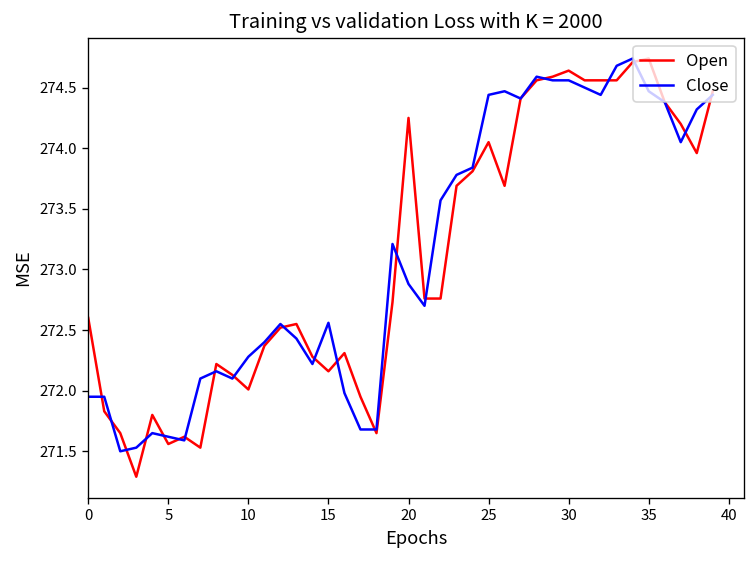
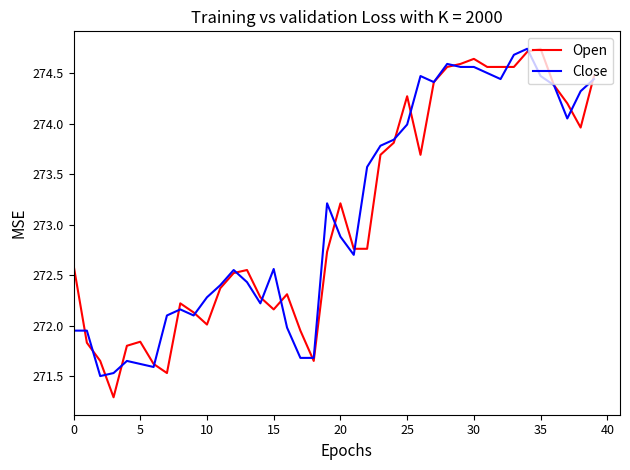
  {
    "Open": {
      "0": 272.60,
-     "5": 271.56,
+     "5": 271.84,
      "10": 272.01,
      "15": 272.16,
-     "20": 274.25,
-     "25": 274.05,
+     "20": 273.21,
+     "25": 274.27,
      "30": 274.64
    },
    "Close": {
      "0": 271.95,
      "5": 271.62,
      "10": 272.28,
      "15": 272.56,
      "20": 272.88,
-     "25": 274.44,
+     "25": 273.99,
      "30": 274.56
    }
  }
